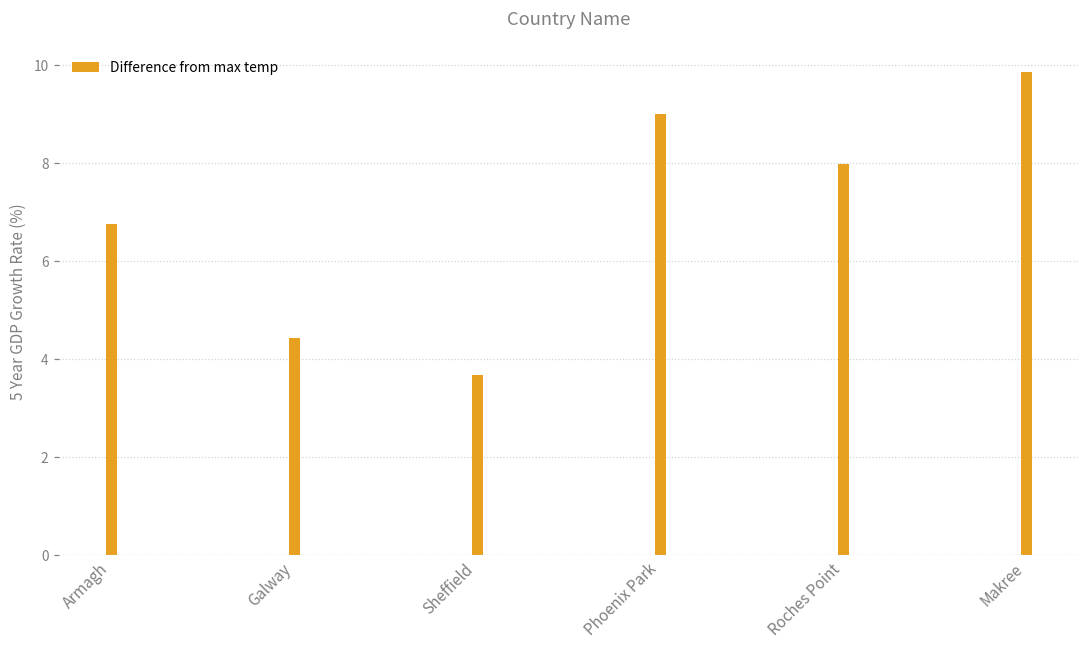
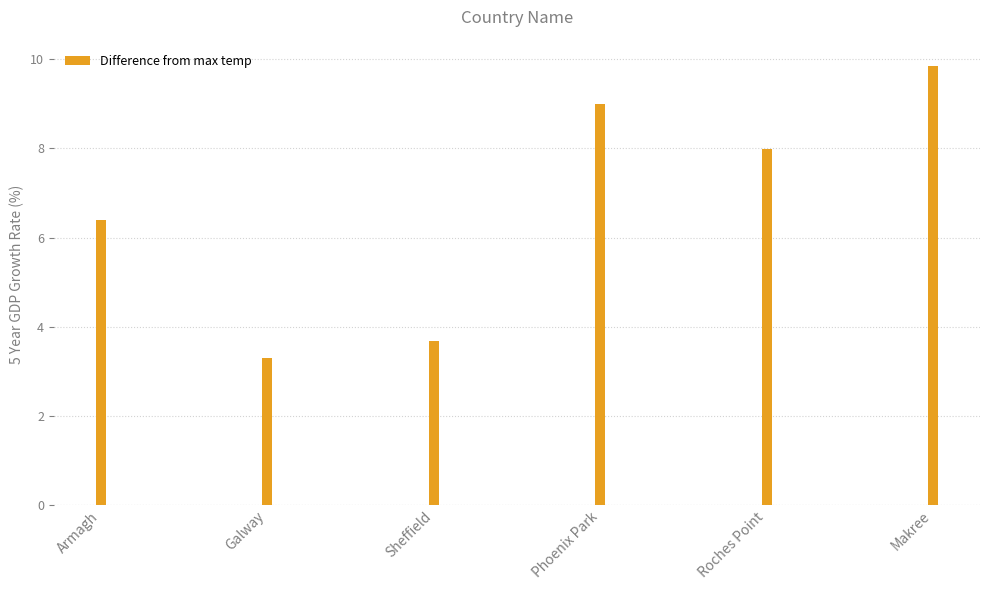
  {
-   "Armagh": 6.8,
-   "Galway": 4.4,
+   "Armagh": 6.4,
+   "Galway": 3.3,
    "Sheffield": 3.7,
    "Phoenix Park": 9.0,
    "Roches Point": 8.0,
    "Makree": 9.9
  }
